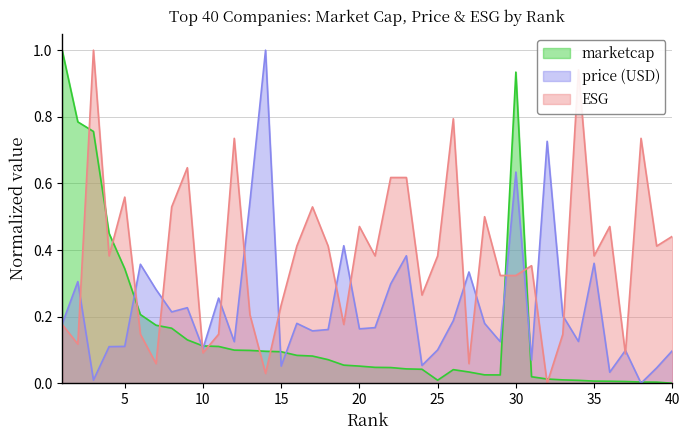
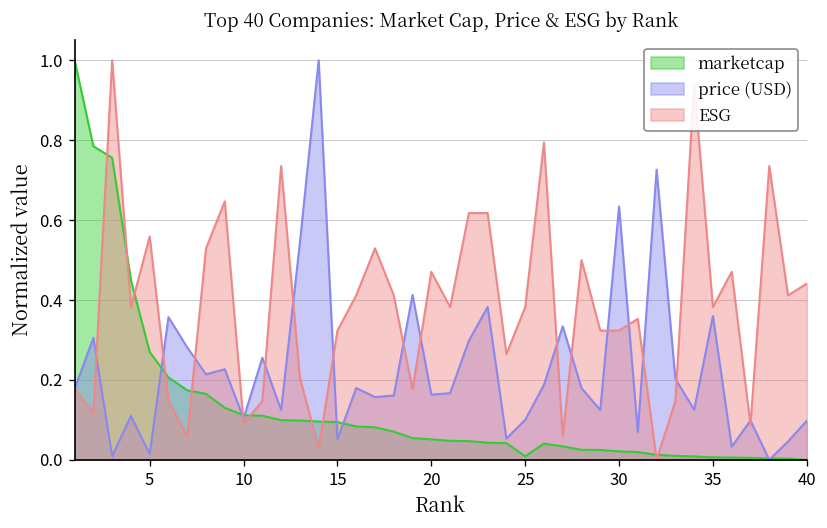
  {
    "marketcap": {
-     "5": 0.34,
+     "5": 0.27,
      "10": 0.11,
      "15": 0.09,
      "20": 0.05,
      "25": 0.01,
-     "30": 0.93,
+     "30": 0.02,
      "35": 0.01,
      "40": 0.00
    },
    "price (USD)": {
-     "5": 0.11,
+     "5": 0.01,
      "10": 0.10,
      "15": 0.05,
      "20": 0.16,
      "25": 0.10,
      "30": 0.63,
      "35": 0.36,
      "40": 0.10
    },
    "ESG": {
      "5": 0.56,
      "10": 0.09,
-     "15": 0.24,
+     "15": 0.32,
      "20": 0.47,
      "25": 0.38,
      "30": 0.32,
      "35": 0.38,
      "40": 0.44
    }
  }
